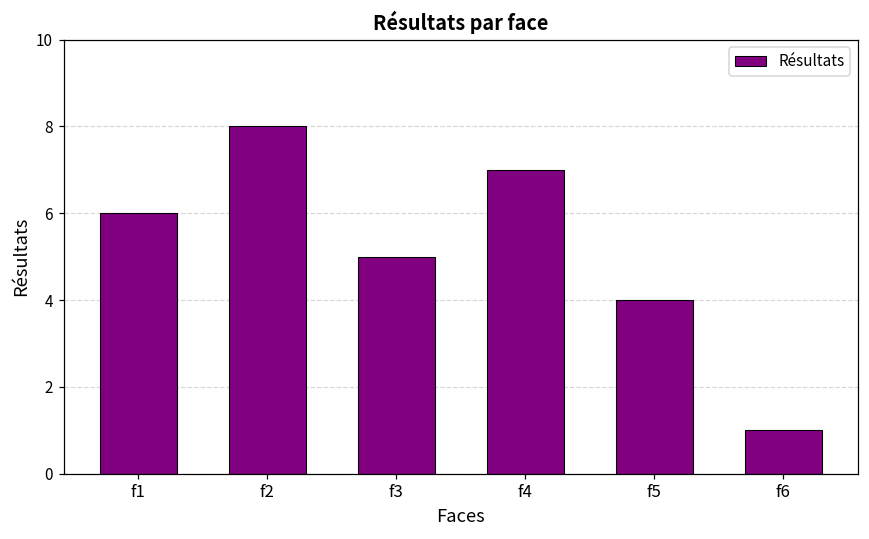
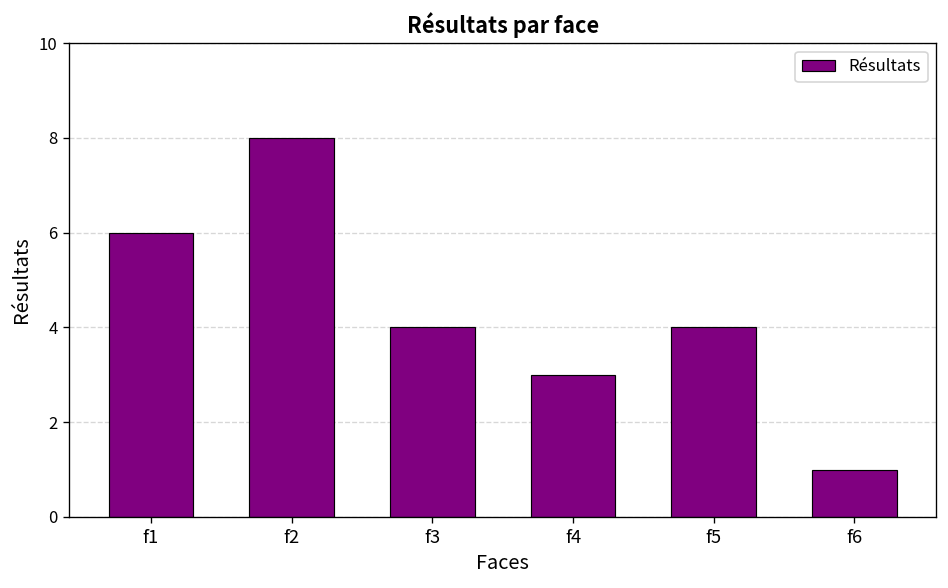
  {
    "f1": 6,
    "f2": 8,
-   "f3": 5,
-   "f4": 7,
+   "f3": 4,
+   "f4": 3,
    "f5": 4,
    "f6": 1
  }
